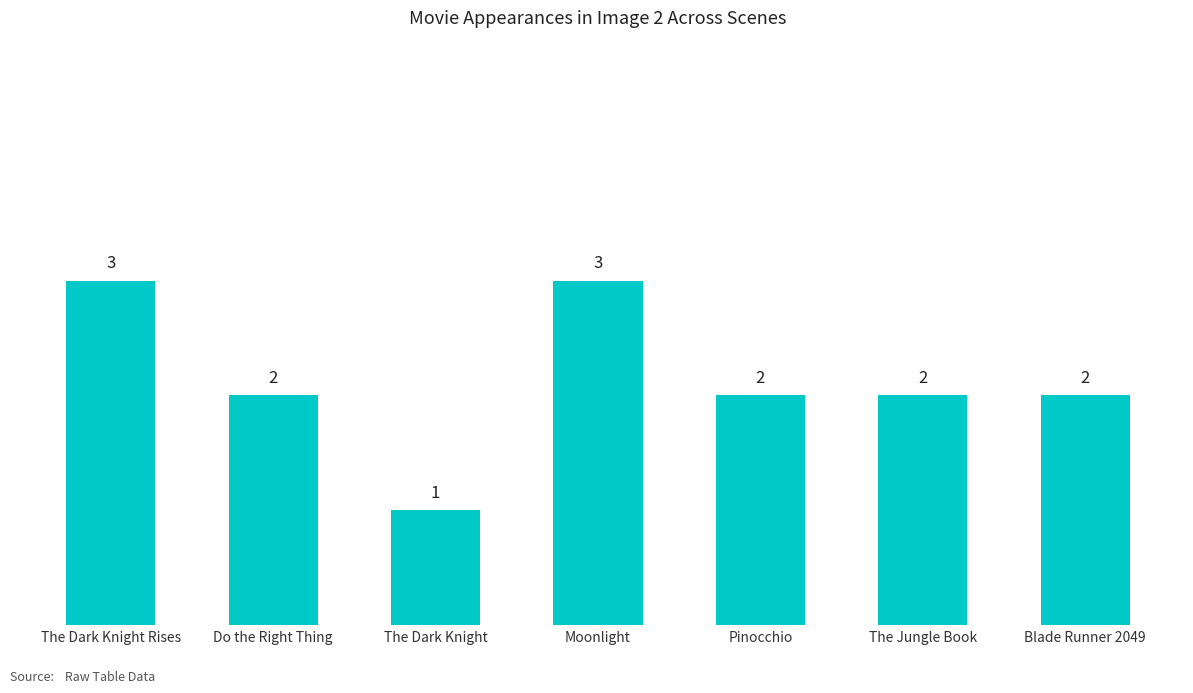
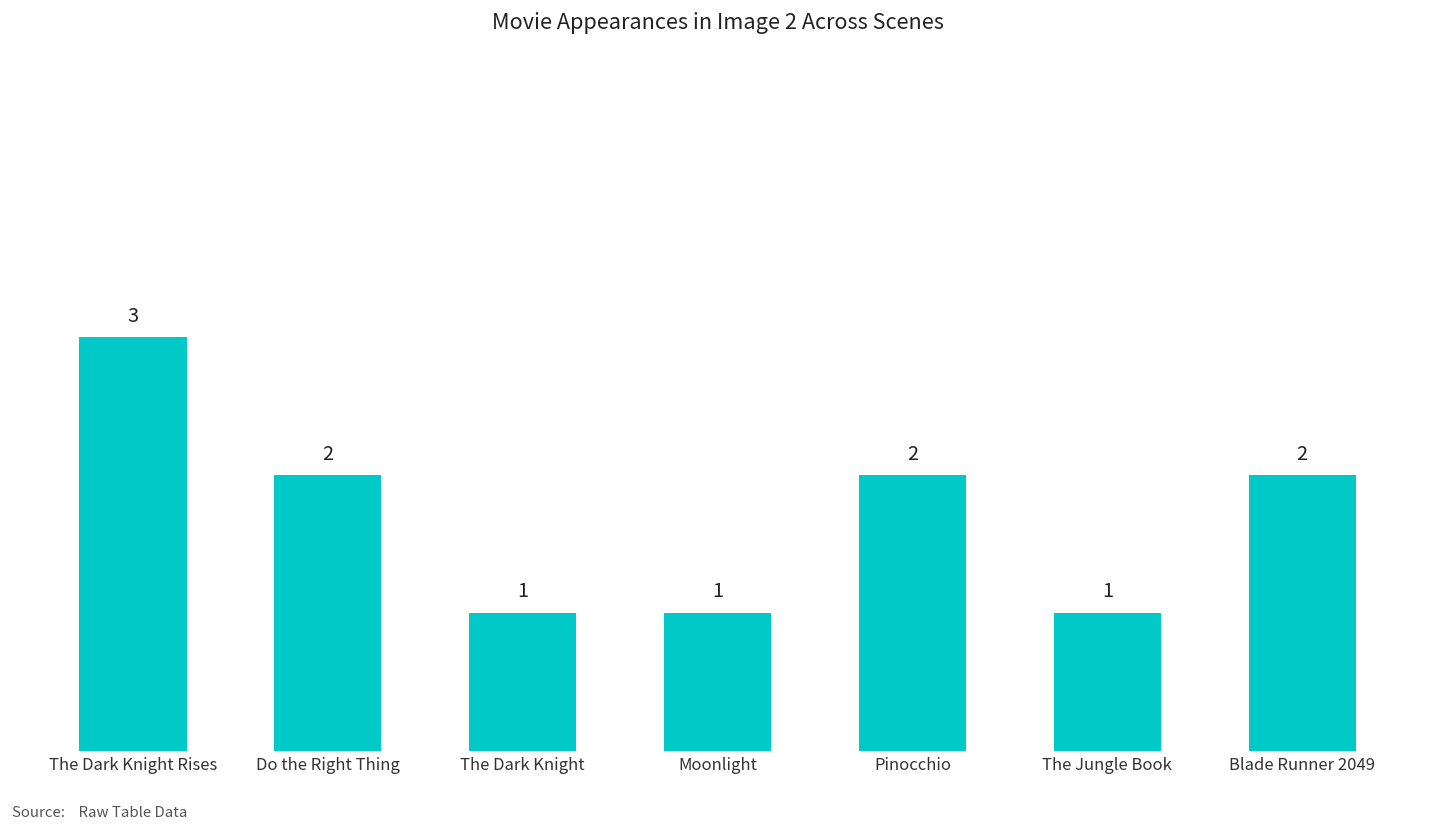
  {
    "The Dark Knight Rises": 3,
    "Do the Right Thing": 2,
    "The Dark Knight": 1,
-   "Moonlight": 3,
+   "Moonlight": 1,
    "Pinocchio": 2,
-   "The Jungle Book": 2,
+   "The Jungle Book": 1,
    "Blade Runner 2049": 2
  }
